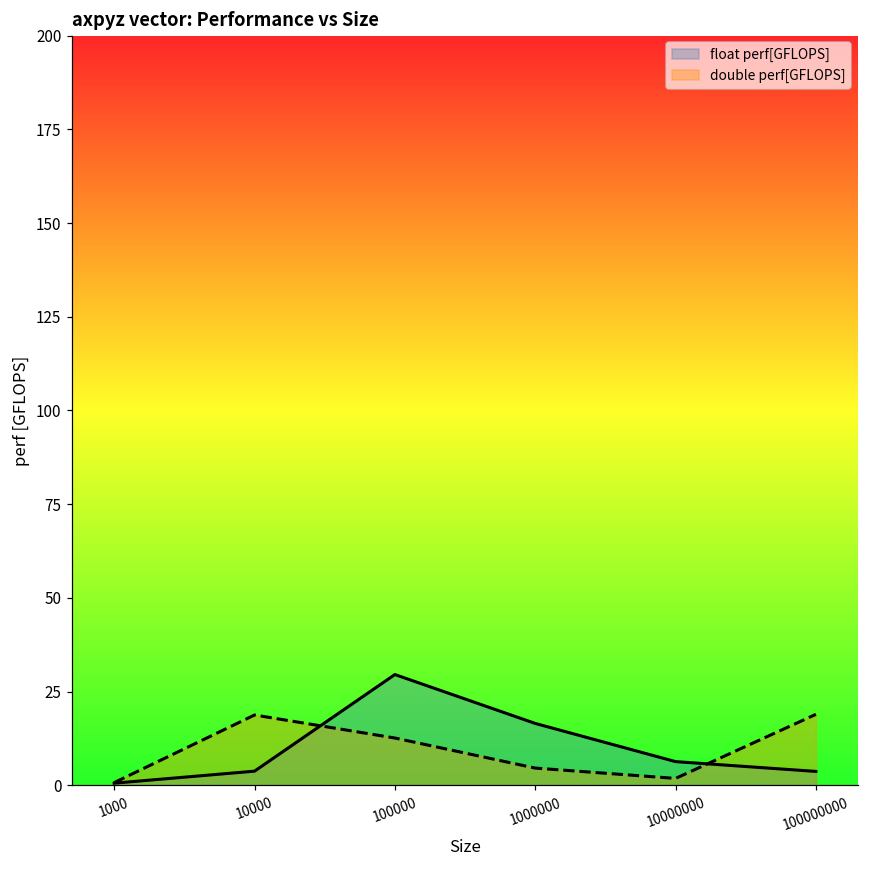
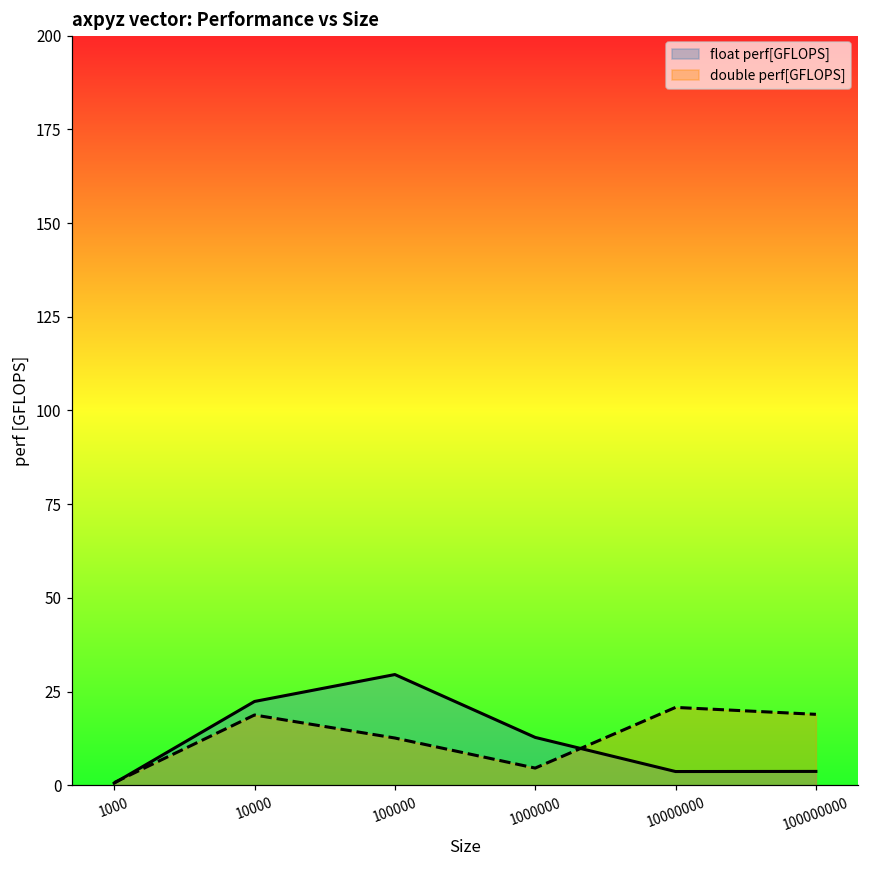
  {
    "float perf[GFLOPS]": {
-     "10000": 4,
+     "10000": 22,
      "100000": 30,
-     "1000000": 17,
-     "10000000": 6,
+     "1000000": 13,
+     "10000000": 4,
      "100000000": 4
    },
    "double perf[GFLOPS]": {
      "10000": 19,
      "100000": 13,
      "1000000": 5,
-     "10000000": 2,
+     "10000000": 21,
      "100000000": 19
    }
  }
